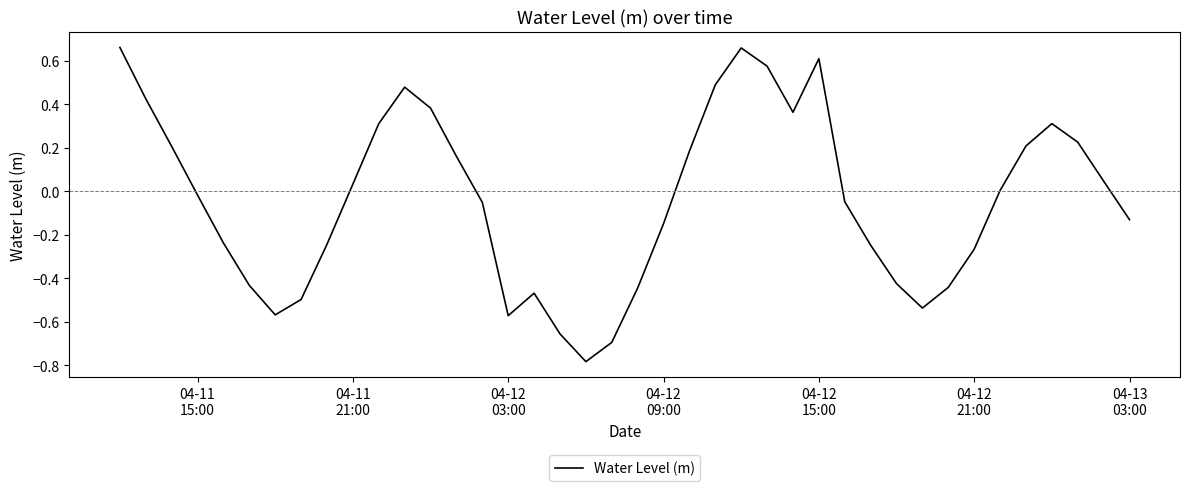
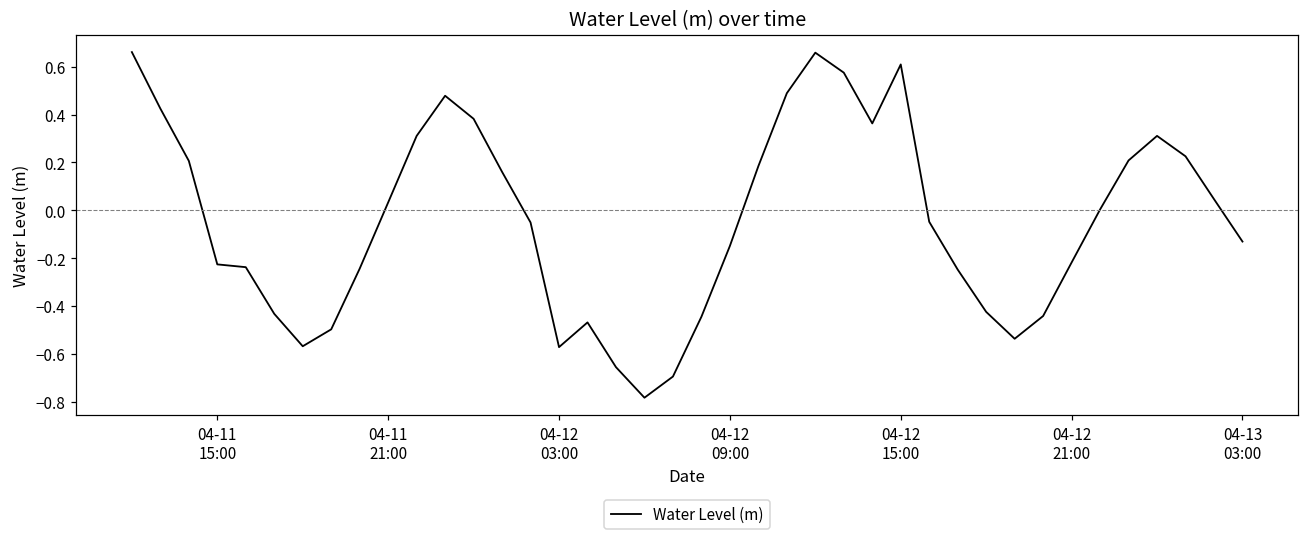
  {
-   "04-11 15:00": -0.02,
+   "04-11 15:00": -0.23,
    "04-11 21:00": 0.03,
    "04-12 03:00": -0.57,
    "04-12 09:00": -0.15,
    "04-12 15:00": 0.61,
-   "04-12 21:00": -0.27,
+   "04-12 21:00": -0.22,
    "04-13 03:00": -0.13
  }
